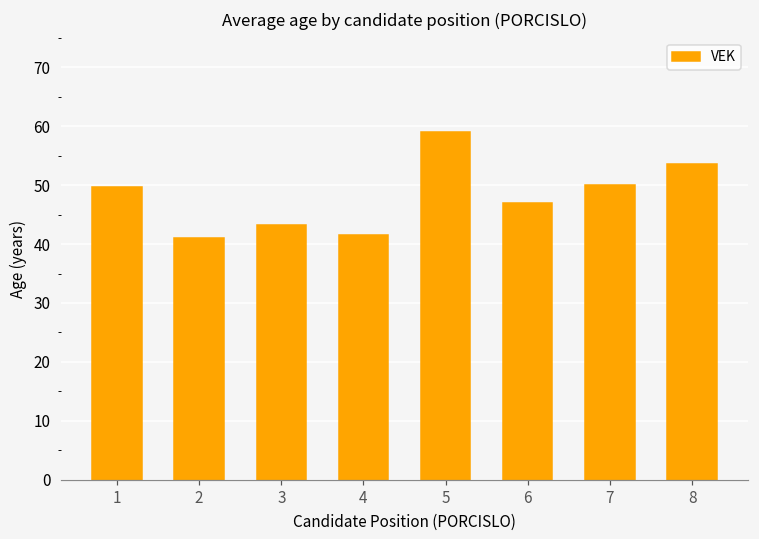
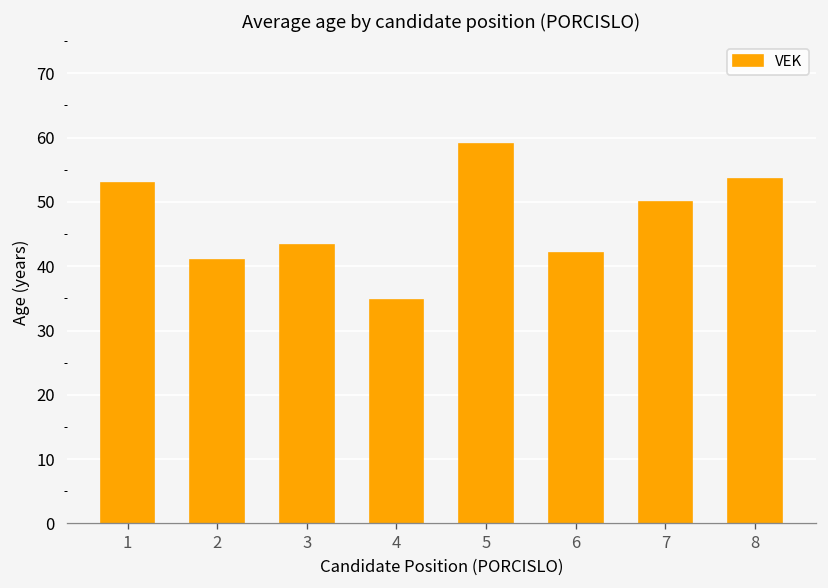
  {
-   "1": 50,
+   "1": 53,
    "2": 41,
    "3": 43,
-   "4": 42,
+   "4": 35,
    "5": 59,
-   "6": 47,
+   "6": 42,
    "7": 50,
    "8": 54
  }
